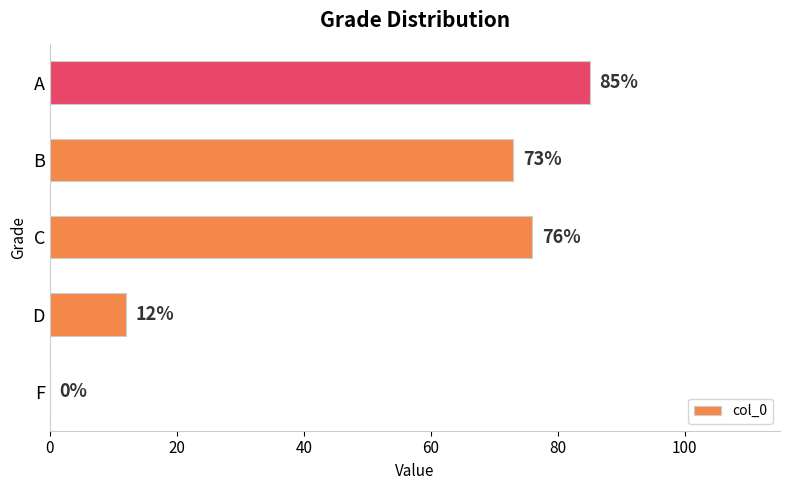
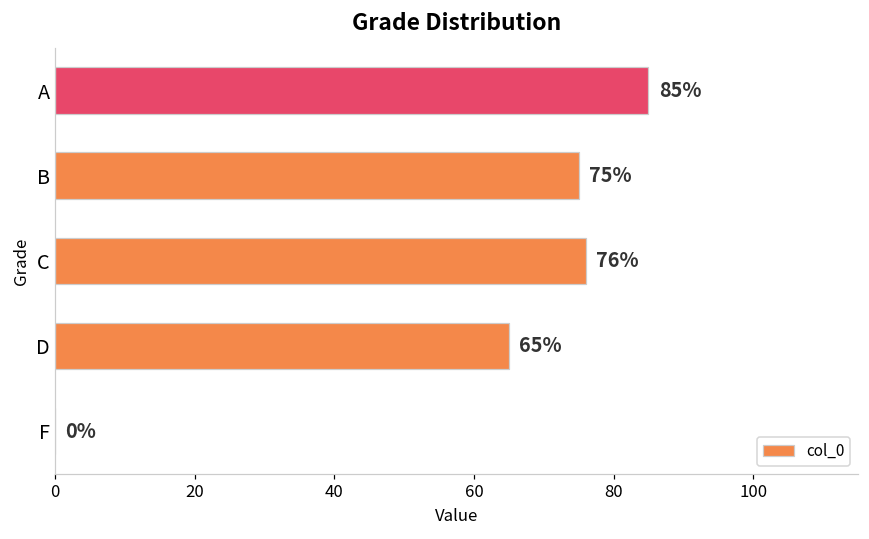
  {
    "A": "85%",
-   "B": "73%",
+   "B": "75%",
    "C": "76%",
-   "D": "12%",
+   "D": "65%",
    "F": "0%"
  }
